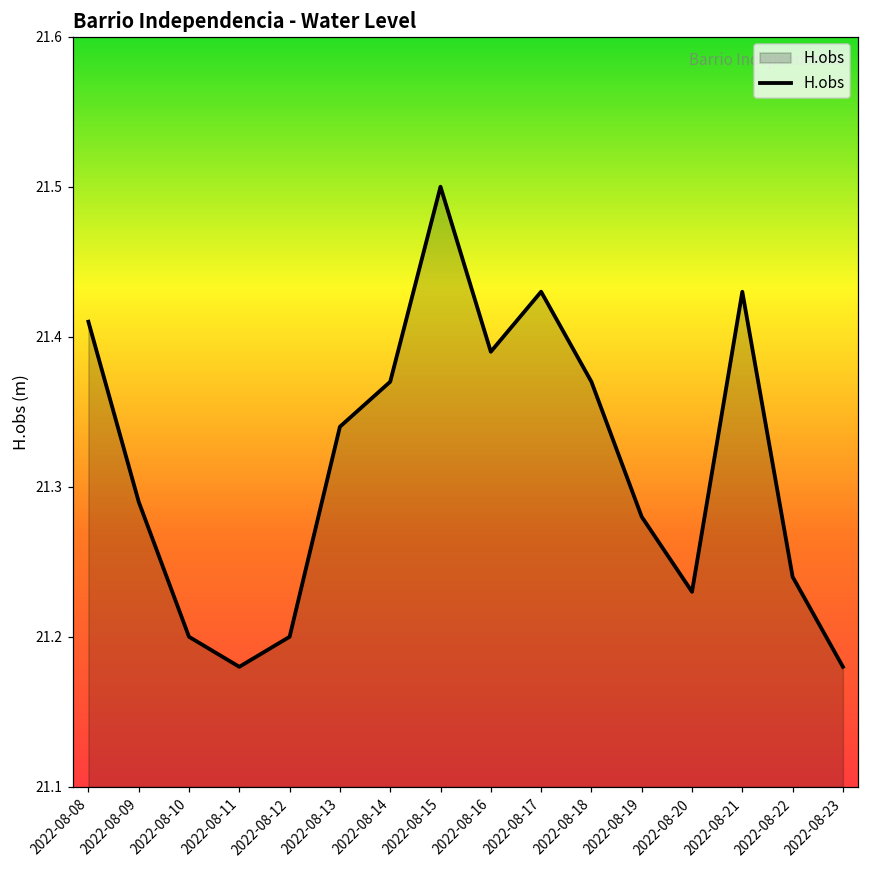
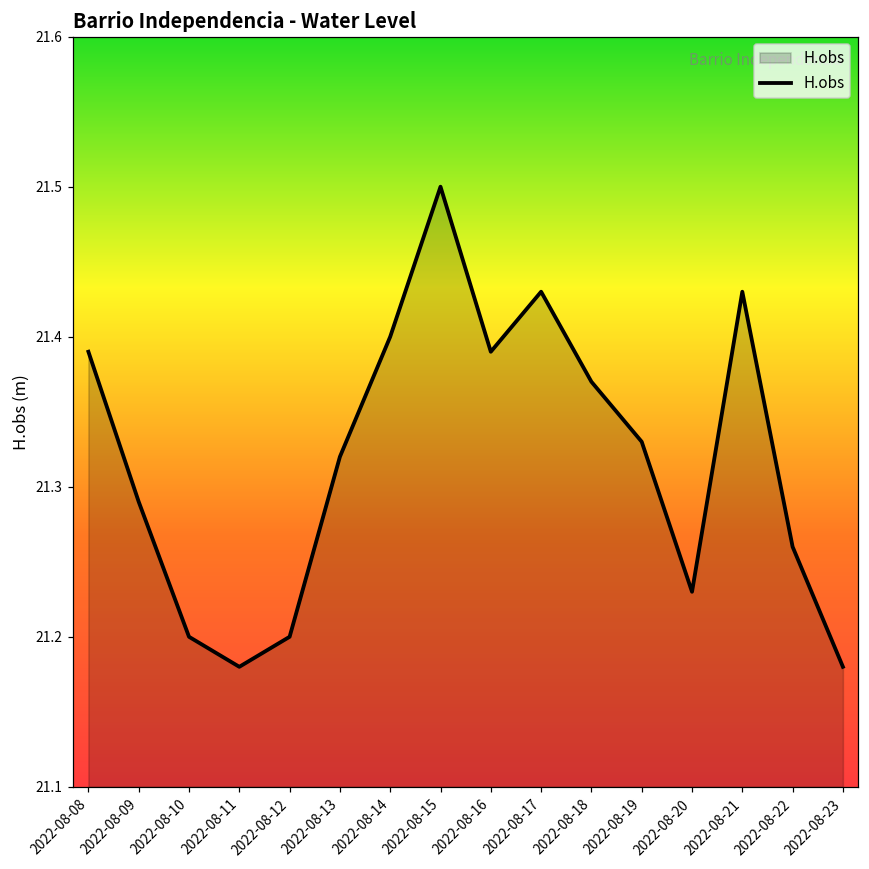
  {
-   "2022-08-08": 21.41,
+   "2022-08-08": 21.39,
    "2022-08-09": 21.29,
    "2022-08-10": 21.20,
    "2022-08-11": 21.18,
    "2022-08-12": 21.20,
-   "2022-08-13": 21.34,
-   "2022-08-14": 21.37,
+   "2022-08-13": 21.32,
+   "2022-08-14": 21.40,
    "2022-08-15": 21.50,
    "2022-08-16": 21.39,
    "2022-08-17": 21.43,
    "2022-08-18": 21.37,
-   "2022-08-19": 21.28,
+   "2022-08-19": 21.33,
    "2022-08-20": 21.23,
    "2022-08-21": 21.43,
-   "2022-08-22": 21.24,
+   "2022-08-22": 21.26,
    "2022-08-23": 21.18
  }
